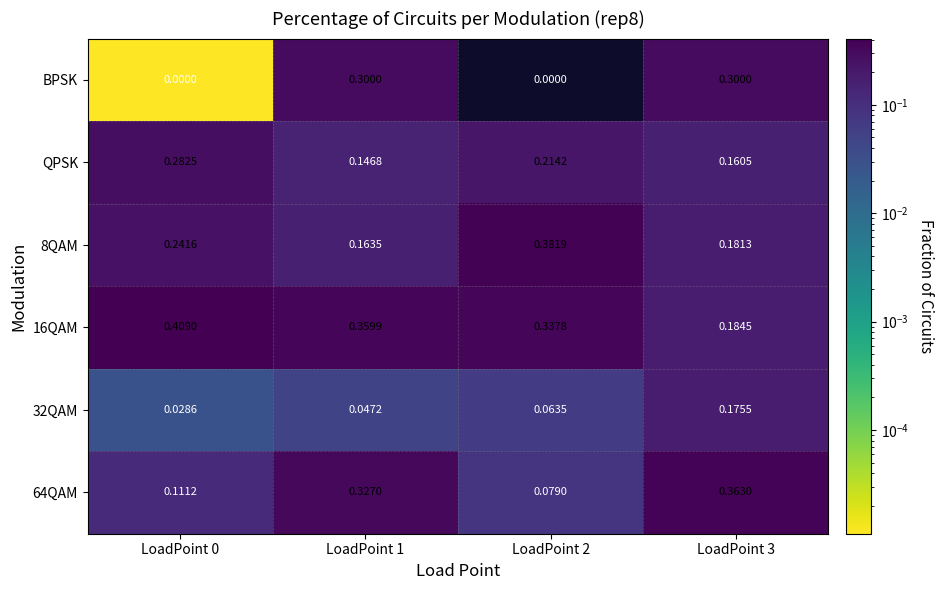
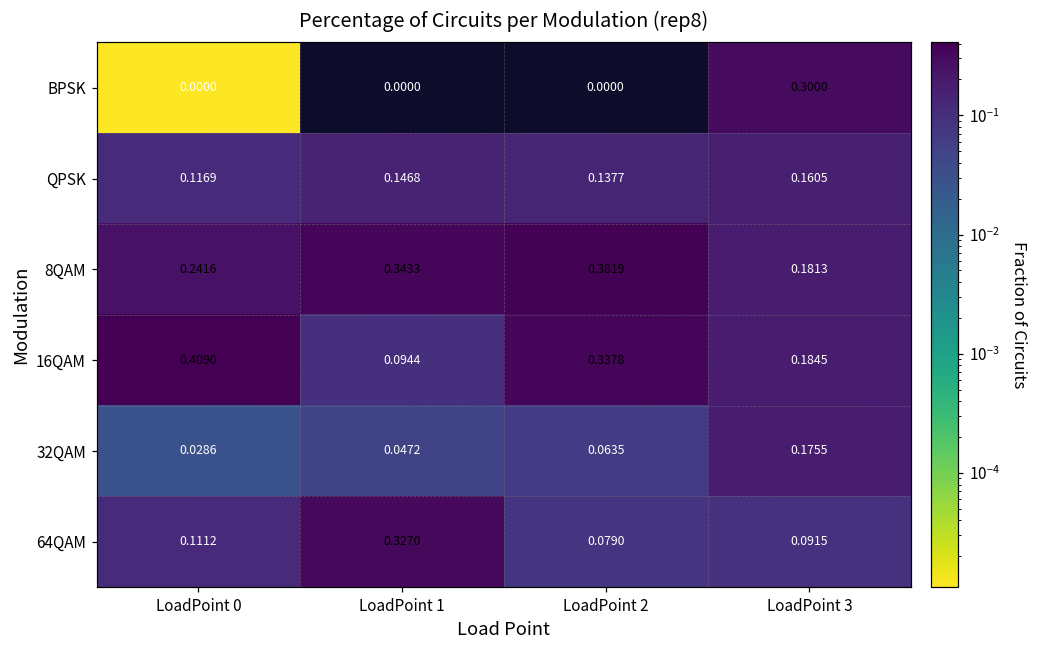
  {
    "BPSK": {
      "LoadPoint 0": 0.0000,
-     "LoadPoint 1": 0.3000,
+     "LoadPoint 1": 0.0000,
      "LoadPoint 2": 0.0000,
      "LoadPoint 3": 0.3000
    },
    "QPSK": {
-     "LoadPoint 0": 0.2825,
+     "LoadPoint 0": 0.1169,
      "LoadPoint 1": 0.1468,
-     "LoadPoint 2": 0.2142,
+     "LoadPoint 2": 0.1377,
      "LoadPoint 3": 0.1605
    },
    "8QAM": {
      "LoadPoint 0": 0.2416,
-     "LoadPoint 1": 0.1635,
+     "LoadPoint 1": 0.3433,
      "LoadPoint 2": 0.3819,
      "LoadPoint 3": 0.1813
    },
    "16QAM": {
      "LoadPoint 0": 0.4090,
-     "LoadPoint 1": 0.3599,
+     "LoadPoint 1": 0.0944,
      "LoadPoint 2": 0.3378,
      "LoadPoint 3": 0.1845
    },
    "32QAM": {
      "LoadPoint 0": 0.0286,
      "LoadPoint 1": 0.0472,
      "LoadPoint 2": 0.0635,
      "LoadPoint 3": 0.1755
    },
    "64QAM": {
      "LoadPoint 0": 0.1112,
      "LoadPoint 1": 0.3270,
      "LoadPoint 2": 0.0790,
-     "LoadPoint 3": 0.3630
+     "LoadPoint 3": 0.0915
    }
  }
